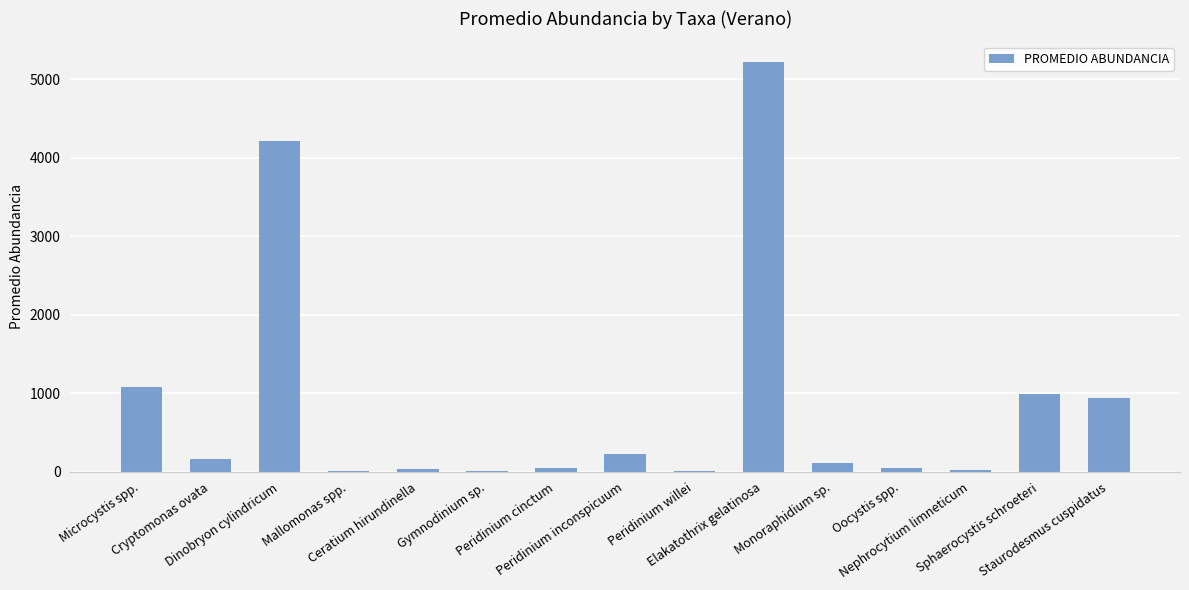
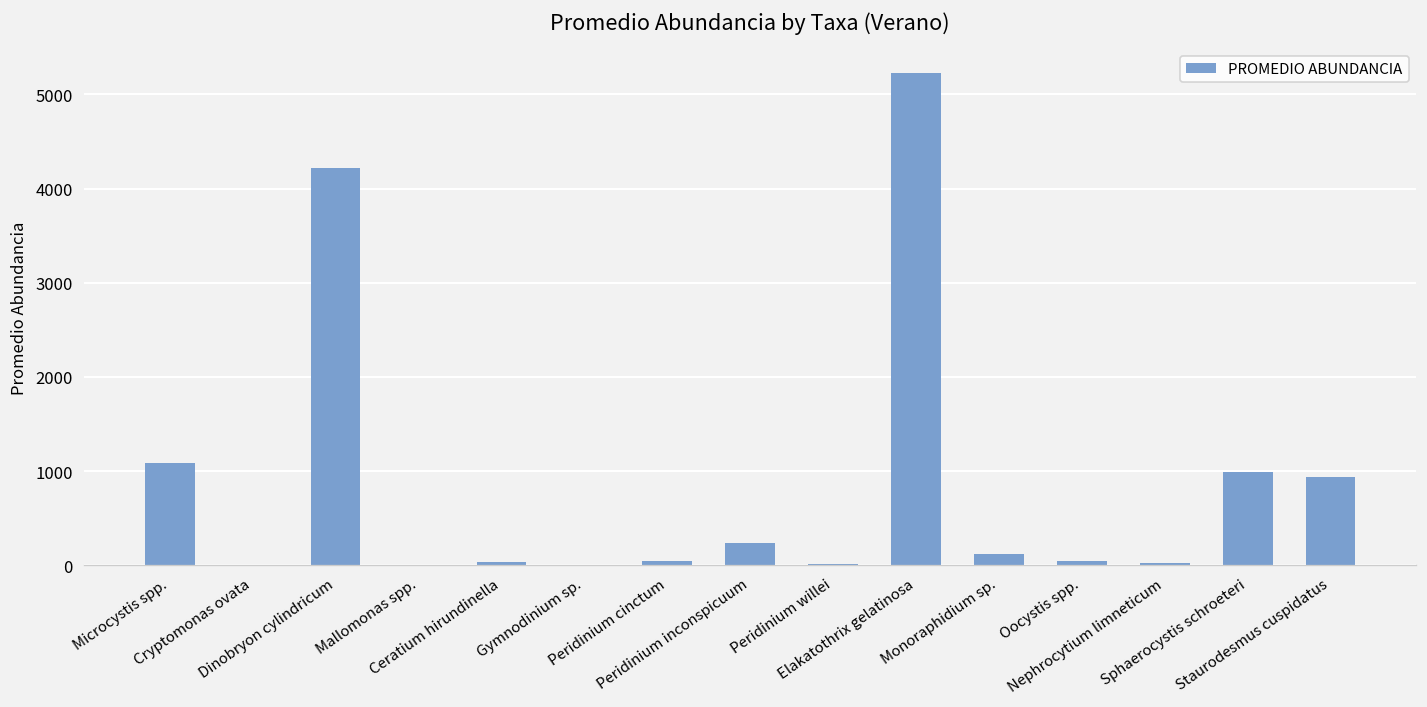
  {
    "Microcystis spp.": 1100,
-   "Cryptomonas ovata": 200,
+   "Cryptomonas ovata": 0,
    "Dinobryon cylindricum": 4200,
    "Ceratium hirundinella": 0,
    "Peridinium cinctum": 0,
    "Peridinium inconspicuum": 200,
    "Elakatothrix gelatinosa": 5200,
    "Monoraphidium sp.": 100,
    "Oocystis spp.": 0,
    "Sphaerocystis schroeteri": 1000,
    "Staurodesmus cuspidatus": 900
  }
